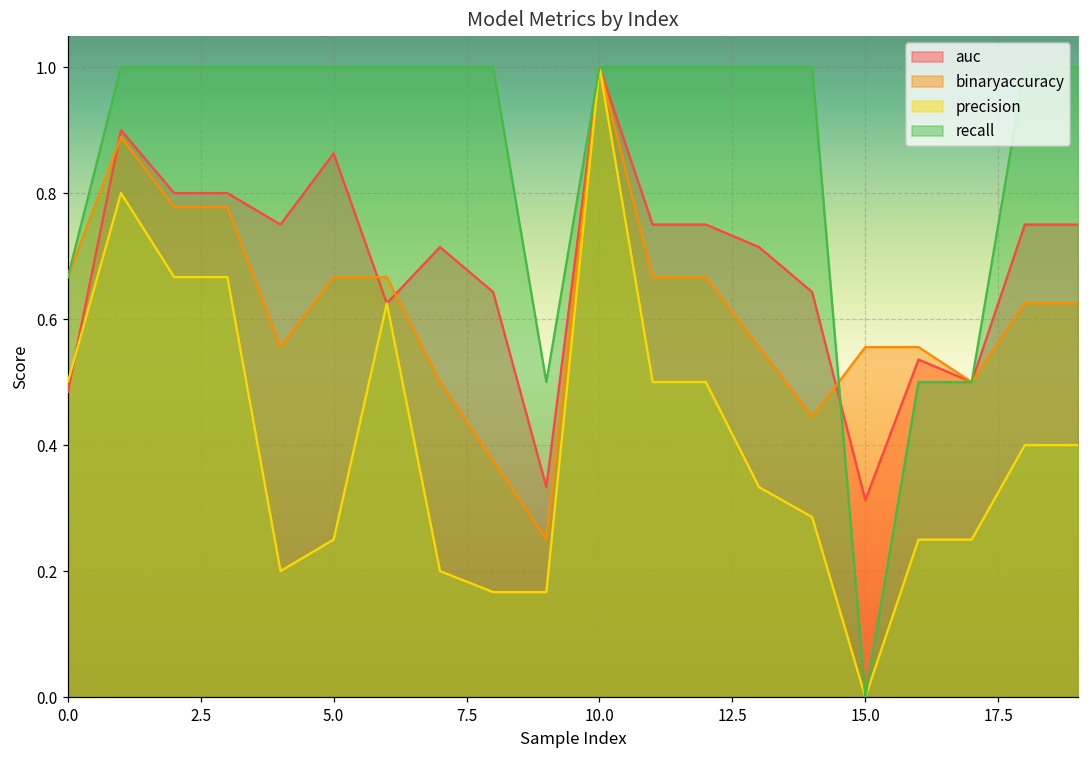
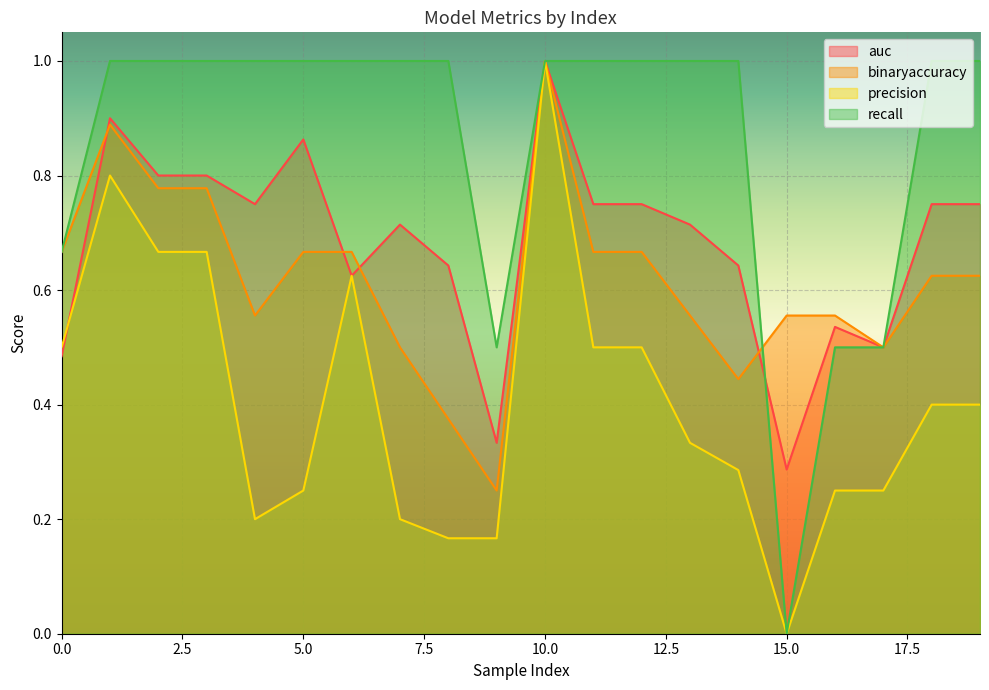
  {
    "auc": {
      "0.0": 0.48,
      "5.0": 0.86,
-     "15.0": 0.31
+     "15.0": 0.29
    },
    "recall": {
      "5.0": 1.00
    }
  }
